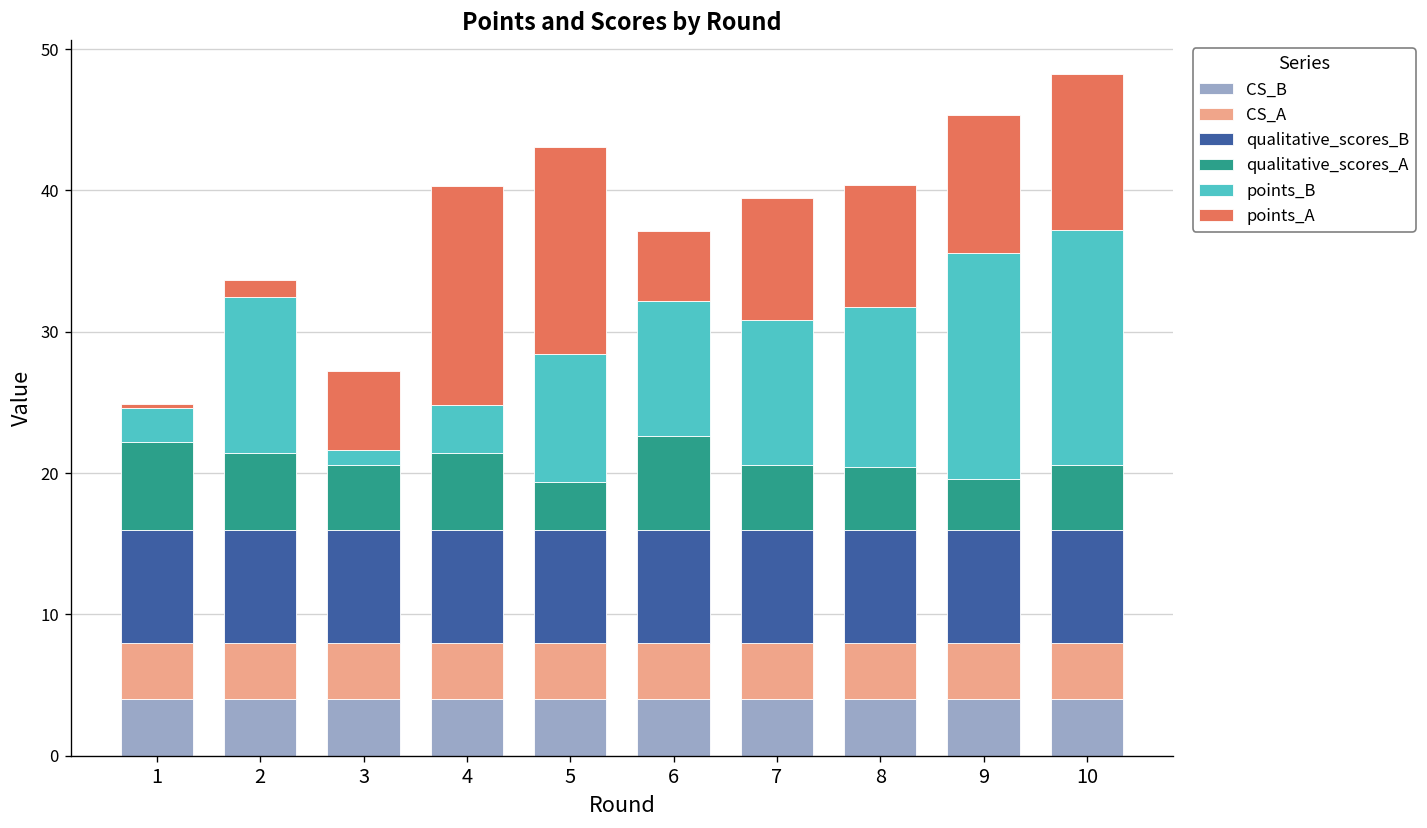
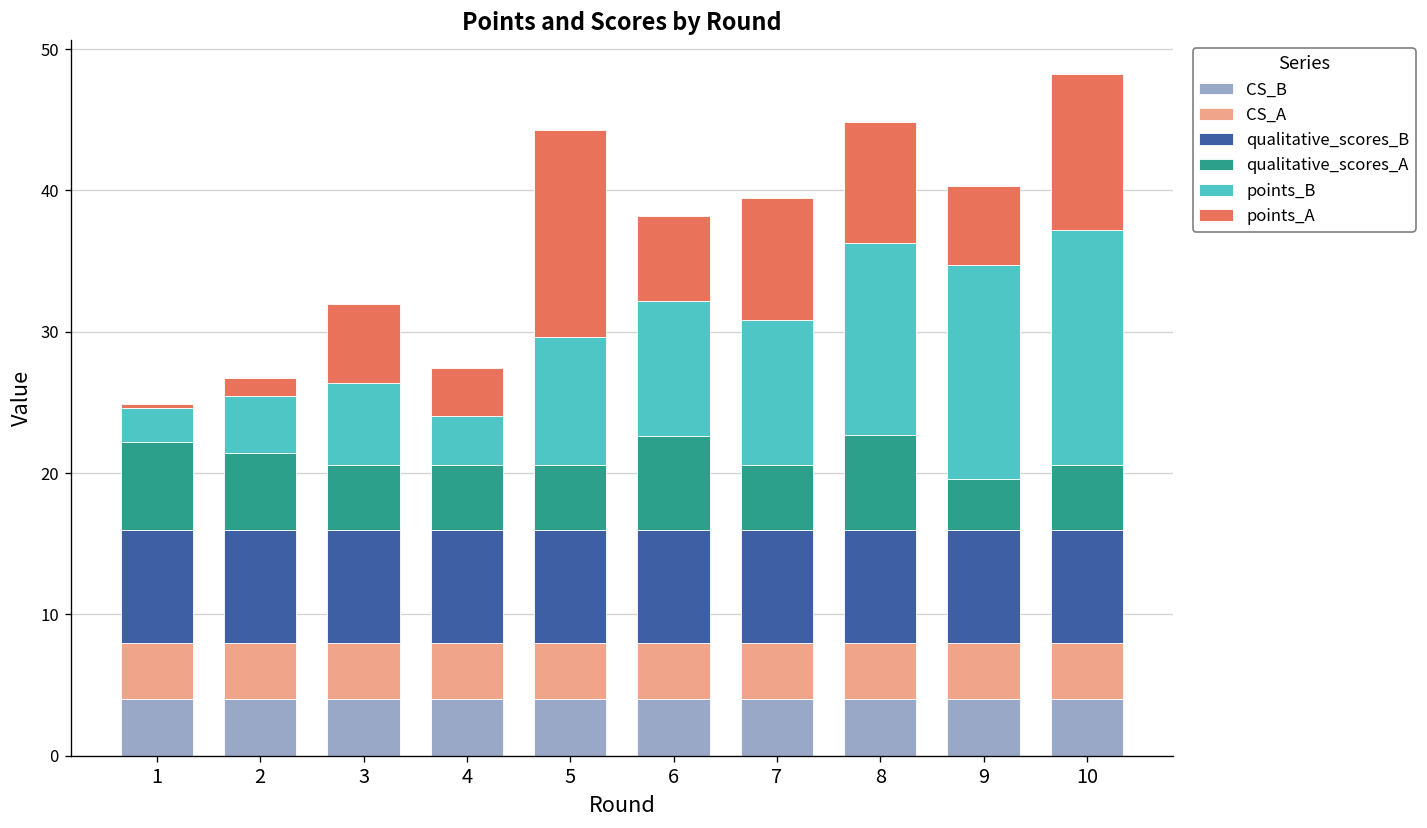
  {
    "CS_B": {
      "1": 4.0,
      "2": 4.0,
      "3": 4.0,
      "4": 4.0,
      "5": 4.0,
      "6": 4.0,
      "7": 4.0,
      "8": 4.0,
      "9": 4.0,
      "10": 4.0
    },
    "qualitative_scores_B": {
      "1": 8.0,
      "2": 8.0,
      "3": 8.0,
      "4": 8.0,
      "5": 8.0,
      "6": 8.0,
      "7": 8.0,
      "8": 8.0,
      "9": 8.0,
      "10": 8.0
    },
    "qualitative_scores_A": {
      "1": 6.2,
      "2": 5.4,
      "3": 4.6,
-     "4": 5.4,
-     "5": 3.4,
+     "4": 4.6,
+     "5": 4.6,
      "6": 6.6,
      "7": 4.6,
-     "8": 4.4,
+     "8": 6.7,
      "9": 3.6,
      "10": 4.6
    },
    "points_B": {
      "1": 2.4,
-     "2": 11.0,
-     "3": 1.0,
+     "2": 4.1,
+     "3": 5.8,
      "4": 3.4,
      "5": 9.0,
      "6": 9.6,
      "7": 10.2,
-     "8": 11.3,
-     "9": 16.0,
+     "8": 13.6,
+     "9": 15.1,
      "10": 16.6
    },
    "points_A": {
      "1": 0.3,
      "2": 1.3,
      "3": 5.6,
-     "4": 15.5,
+     "4": 3.4,
      "5": 14.7,
-     "6": 4.9,
+     "6": 6.0,
      "7": 8.7,
      "8": 8.6,
-     "9": 9.7,
+     "9": 5.6,
      "10": 11.1
    }
  }
